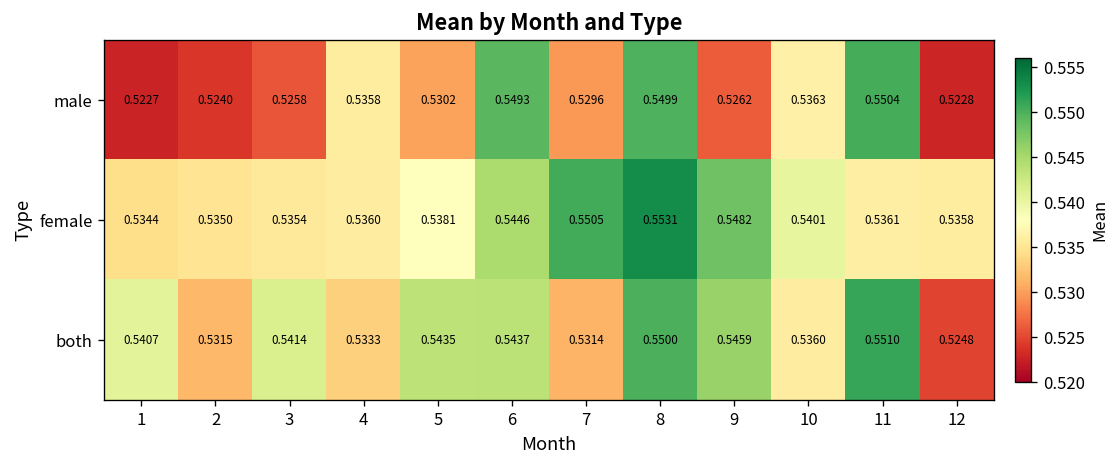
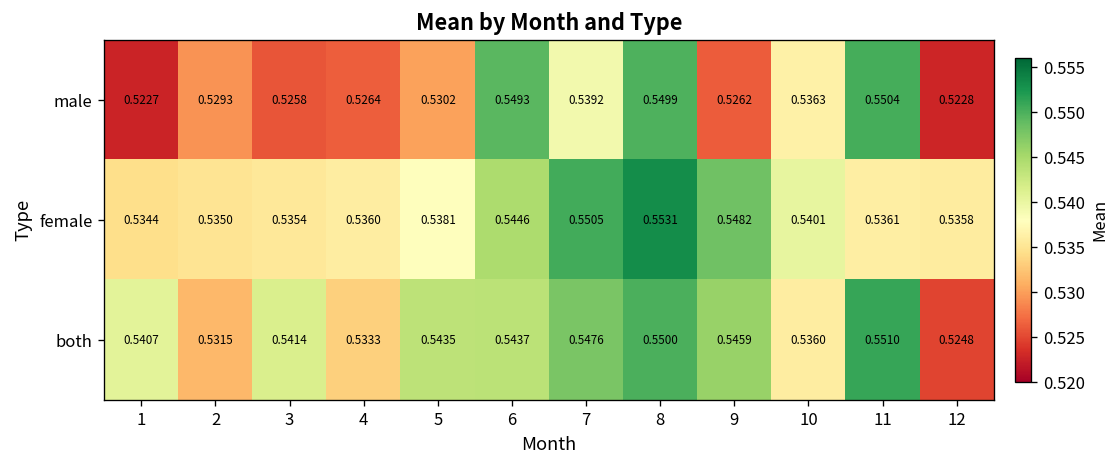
  {
    "male": {
      "1": 0.5227,
-     "2": 0.5240,
+     "2": 0.5293,
      "3": 0.5258,
-     "4": 0.5358,
+     "4": 0.5264,
      "5": 0.5302,
      "6": 0.5493,
-     "7": 0.5296,
+     "7": 0.5392,
      "8": 0.5499,
      "9": 0.5262,
      "10": 0.5363,
      "11": 0.5504,
      "12": 0.5228
    },
    "female": {
      "1": 0.5344,
      "2": 0.5350,
      "3": 0.5354,
      "4": 0.5360,
      "5": 0.5381,
      "6": 0.5446,
      "7": 0.5505,
      "8": 0.5531,
      "9": 0.5482,
      "10": 0.5401,
      "11": 0.5361,
      "12": 0.5358
    },
    "both": {
      "1": 0.5407,
      "2": 0.5315,
      "3": 0.5414,
      "4": 0.5333,
      "5": 0.5435,
      "6": 0.5437,
-     "7": 0.5314,
+     "7": 0.5476,
      "8": 0.5500,
      "9": 0.5459,
      "10": 0.5360,
      "11": 0.5510,
      "12": 0.5248
    }
  }
